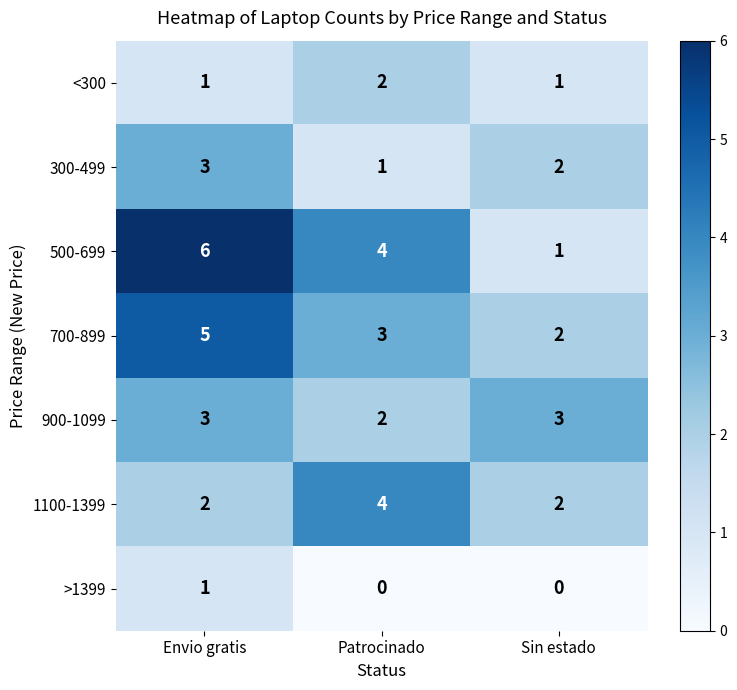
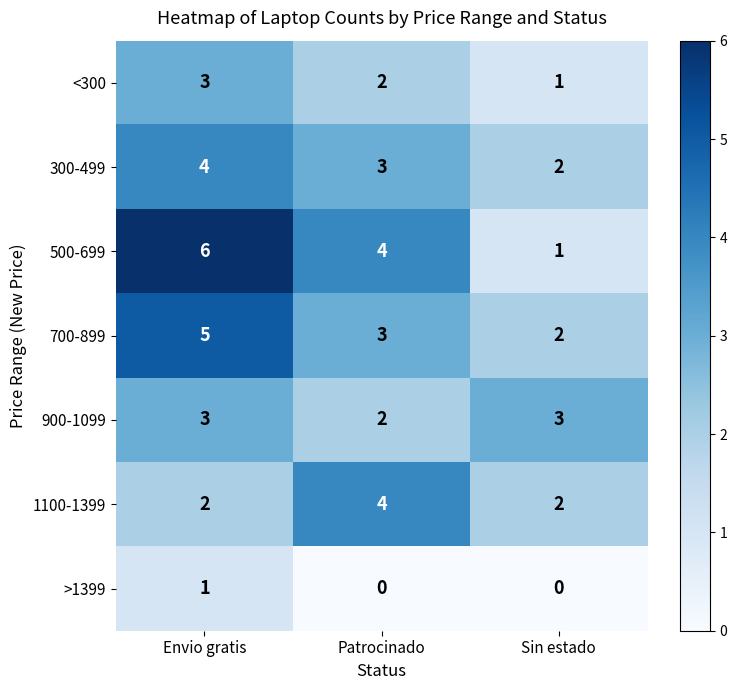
  {
    "<300": {
-     "Envio gratis": 1,
+     "Envio gratis": 3,
      "Patrocinado": 2,
      "Sin estado": 1
    },
    "300-499": {
-     "Envio gratis": 3,
-     "Patrocinado": 1,
+     "Envio gratis": 4,
+     "Patrocinado": 3,
      "Sin estado": 2
    },
    "500-699": {
      "Envio gratis": 6,
      "Patrocinado": 4,
      "Sin estado": 1
    },
    "700-899": {
      "Envio gratis": 5,
      "Patrocinado": 3,
      "Sin estado": 2
    },
    "900-1099": {
      "Envio gratis": 3,
      "Patrocinado": 2,
      "Sin estado": 3
    },
    "1100-1399": {
      "Envio gratis": 2,
      "Patrocinado": 4,
      "Sin estado": 2
    },
    ">1399": {
      "Envio gratis": 1,
      "Patrocinado": 0,
      "Sin estado": 0
    }
  }
